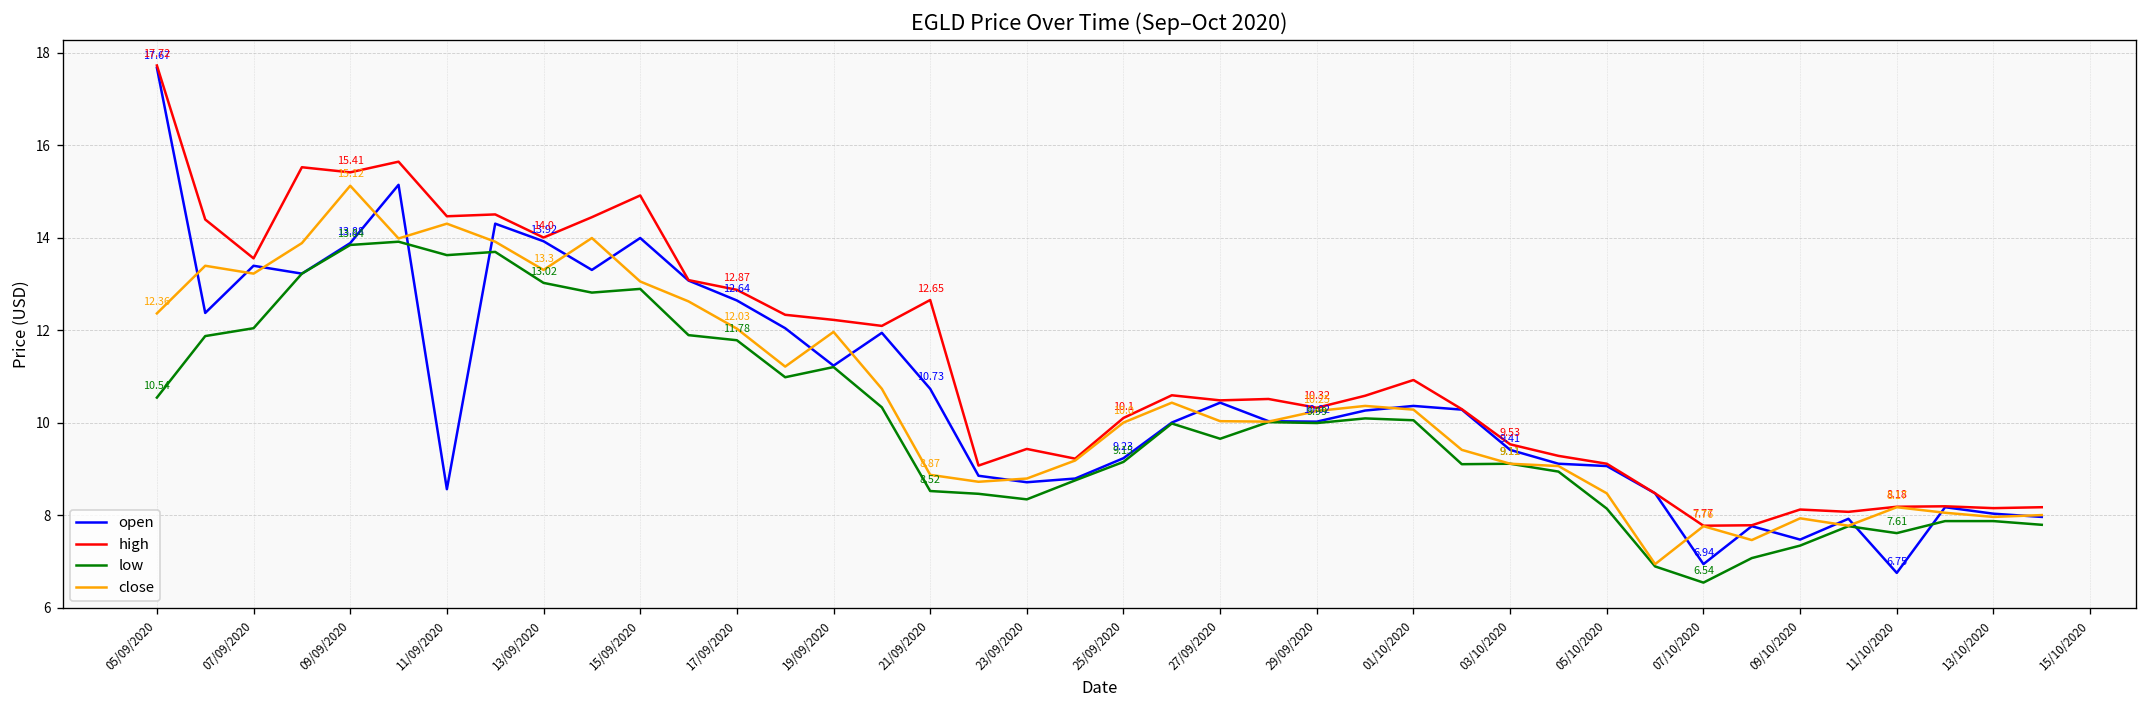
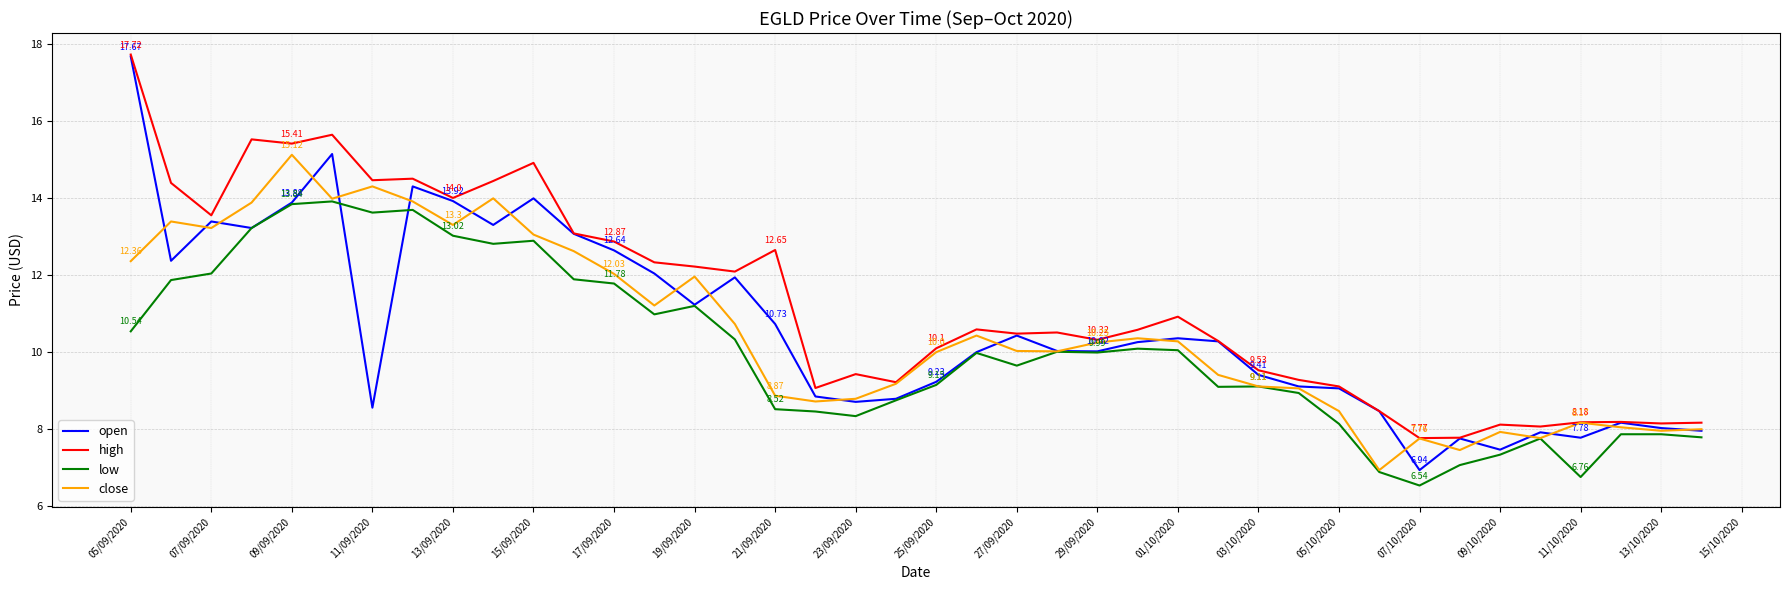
  {
    "open": {
      "21/09/2020": 10.73,
      "07/10/2020": 6.94,
-     "11/10/2020": 6.75
+     "11/10/2020": 7.78
    },
    "high": {
      "09/09/2020": 15.41,
      "17/09/2020": 12.87,
      "21/09/2020": 12.65
    },
    "low": {
      "05/09/2020": 10.54,
-     "11/10/2020": 7.61
+     "11/10/2020": 6.76
    },
    "close": {
      "05/09/2020": 12.36,
      "13/09/2020": 13.3,
      "17/09/2020": 12.03,
      "21/09/2020": 8.87
    }
  }
